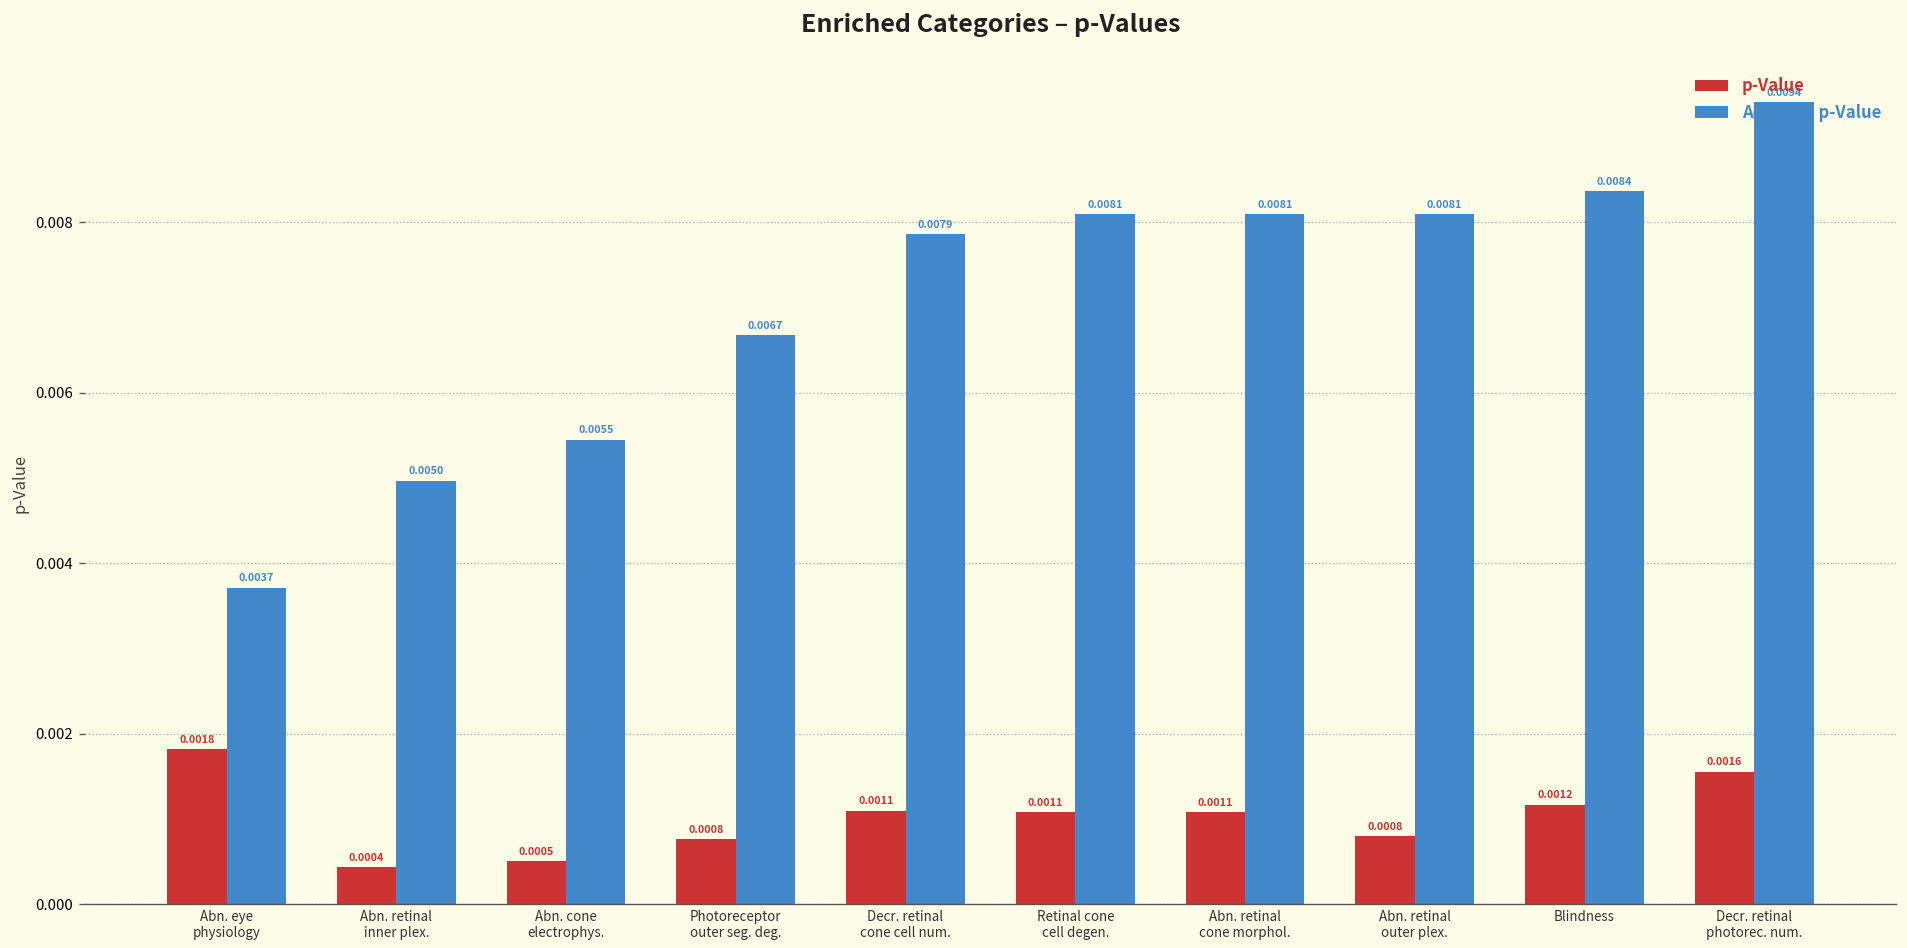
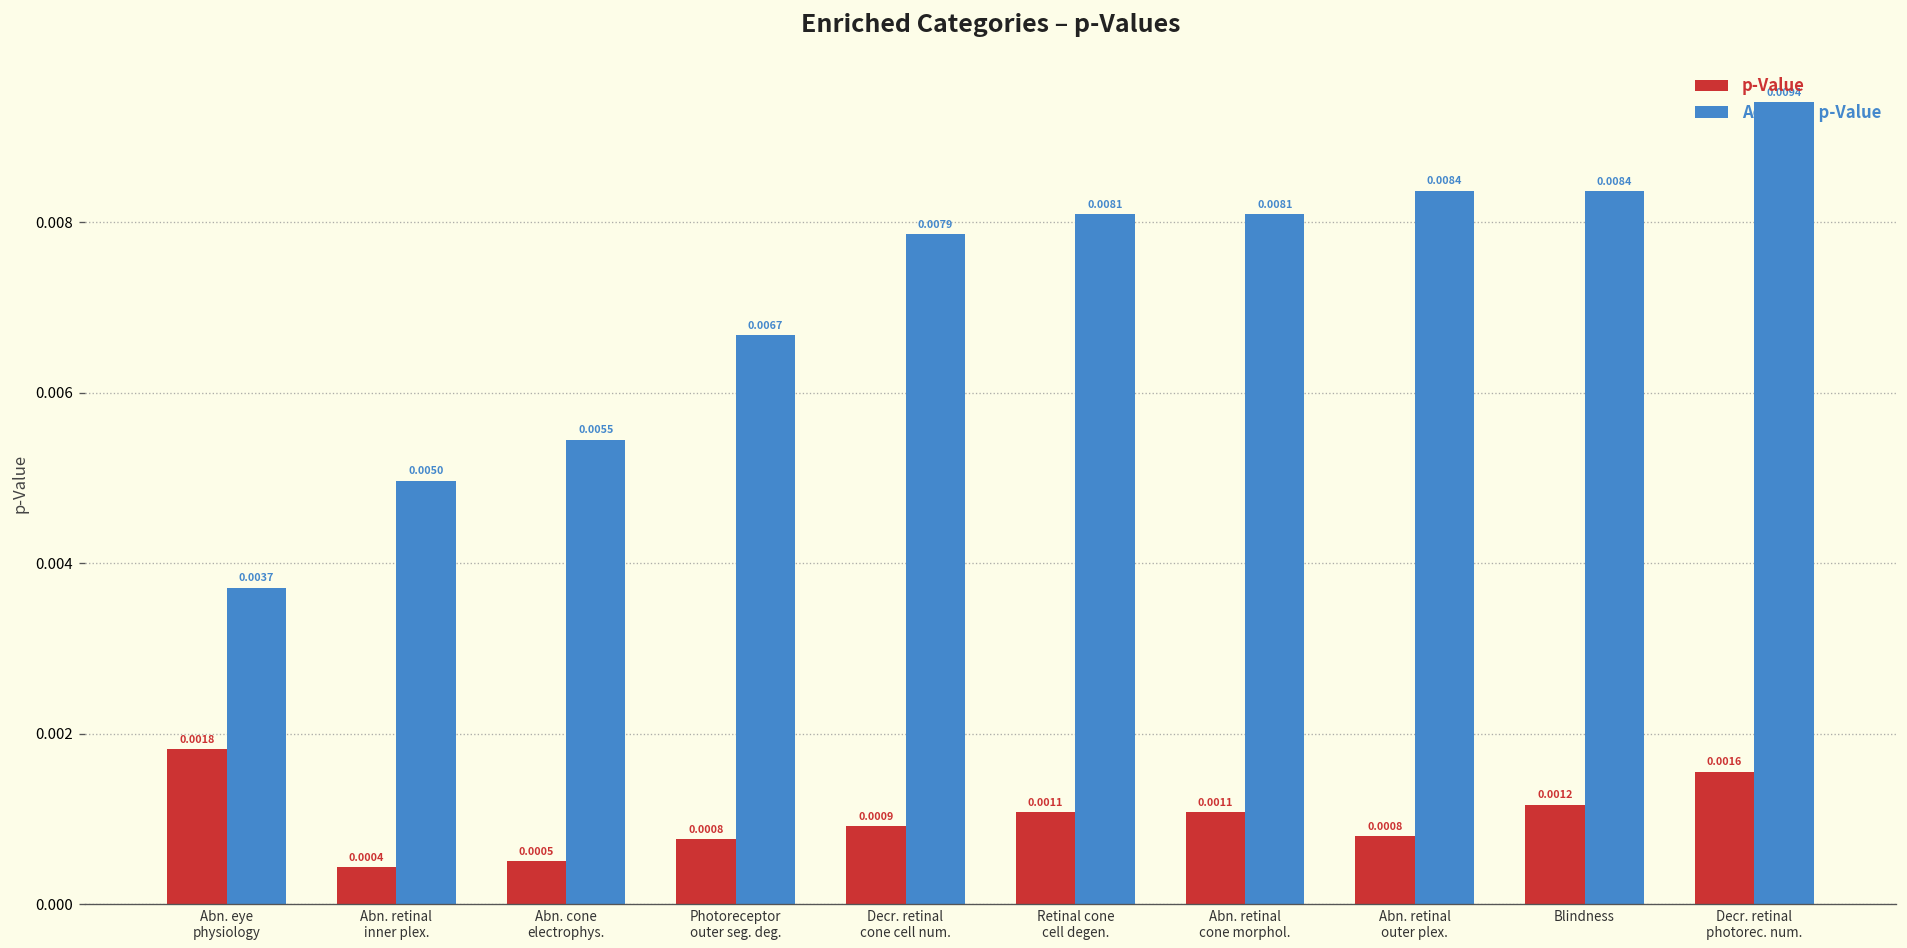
  {
    "p-Value": {
      "Abn. eye physiology": 0.0018,
      "Abn. retinal inner plex.": 0.0004,
      "Abn. cone electrophys.": 0.0005,
      "Photoreceptor outer seg. deg.": 0.0008,
-     "Decr. retinal cone cell num.": 0.0011,
+     "Decr. retinal cone cell num.": 0.0009,
      "Retinal cone cell degen.": 0.0011,
      "Abn. retinal cone morphol.": 0.0011,
      "Abn. retinal outer plex.": 0.0008,
      "Blindness": 0.0012,
      "Decr. retinal photorec. num.": 0.0016
    },
    "Adjusted p-Value": {
      "Abn. eye physiology": 0.0037,
      "Abn. retinal inner plex.": 0.0050,
      "Abn. cone electrophys.": 0.0055,
      "Photoreceptor outer seg. deg.": 0.0067,
      "Decr. retinal cone cell num.": 0.0079,
      "Retinal cone cell degen.": 0.0081,
      "Abn. retinal cone morphol.": 0.0081,
-     "Abn. retinal outer plex.": 0.0081,
+     "Abn. retinal outer plex.": 0.0084,
      "Blindness": 0.0084,
      "Decr. retinal photorec. num.": 0.0094
    }
  }
